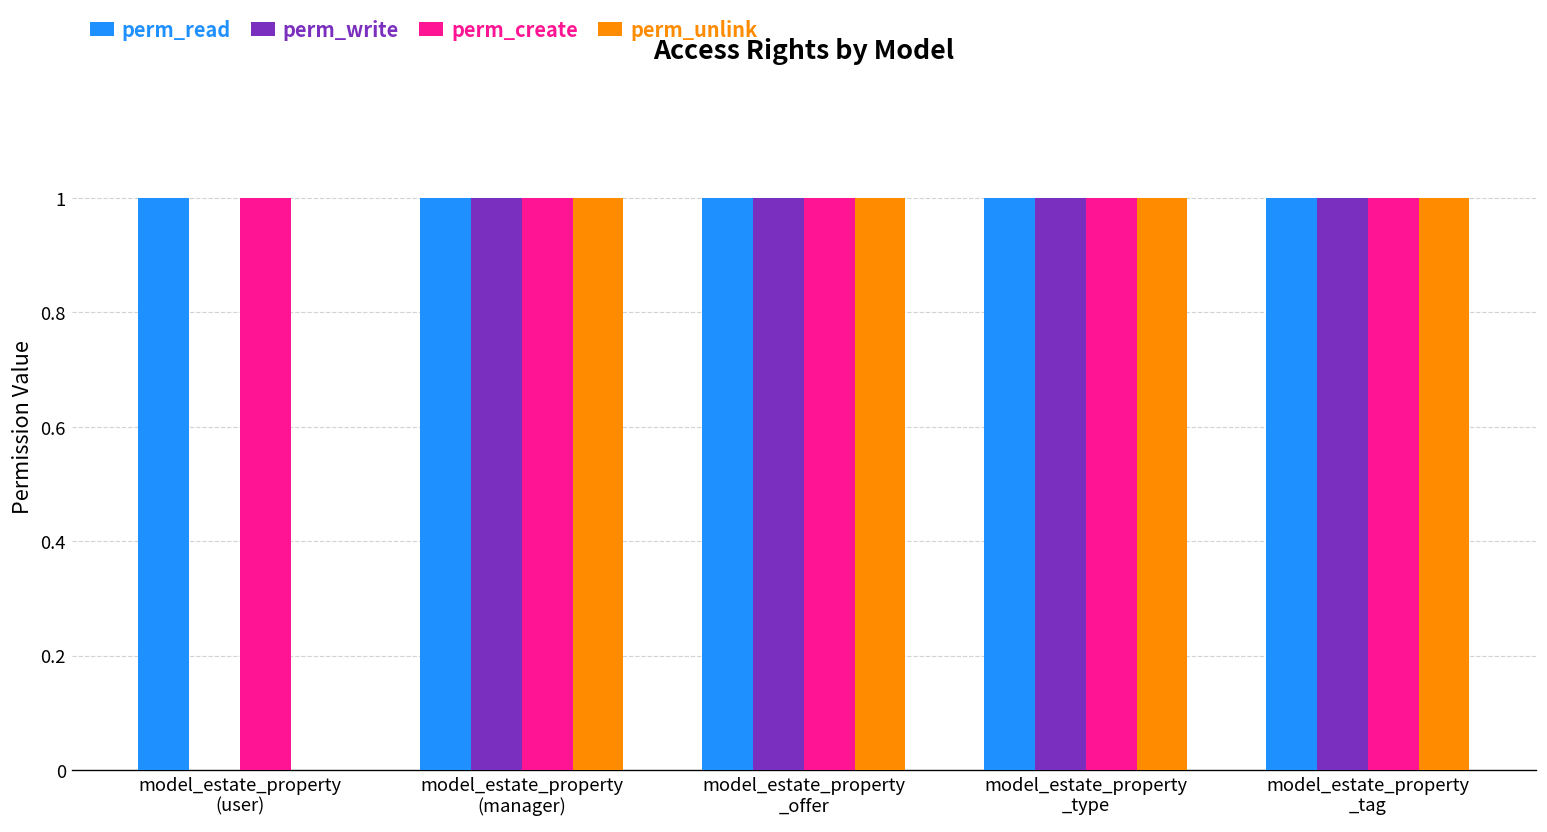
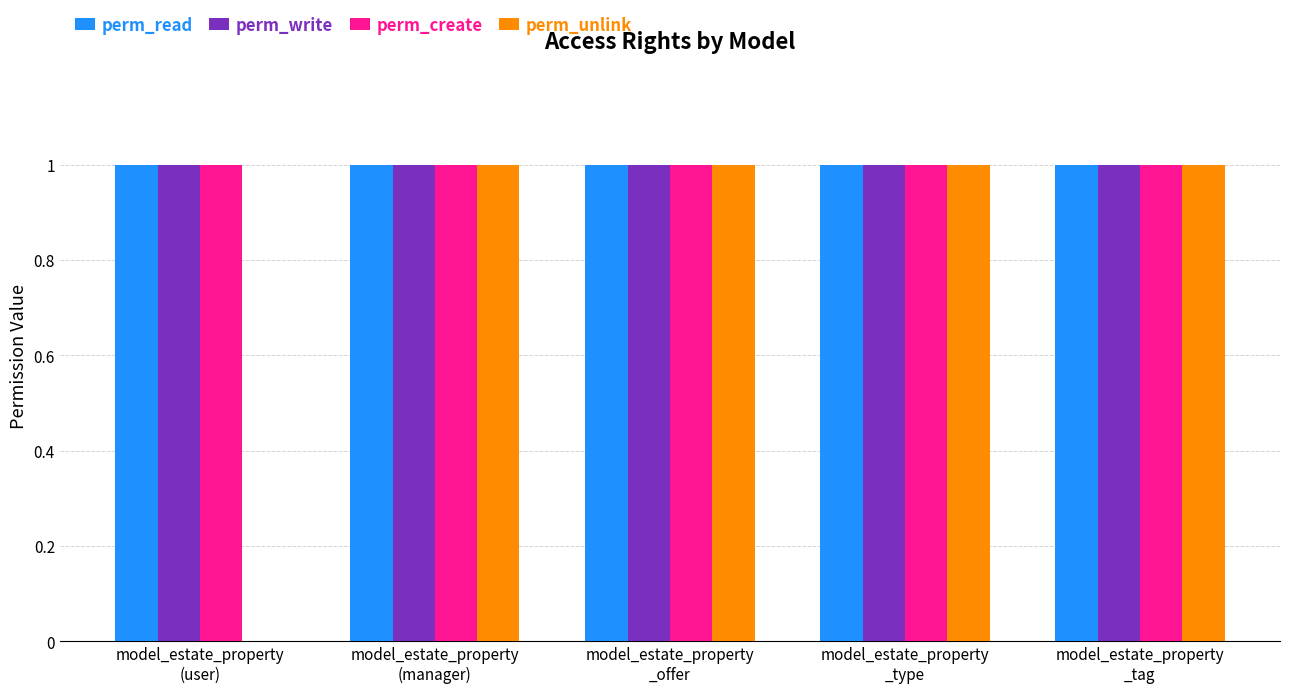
  {
    "perm_read": {
      "model_estate_property (user)": 1,
      "model_estate_property (manager)": 1,
      "model_estate_property _offer": 1,
      "model_estate_property _type": 1,
      "model_estate_property _tag": 1
    },
    "perm_write": {
-     "model_estate_property (user)": 0,
+     "model_estate_property (user)": 1,
      "model_estate_property (manager)": 1,
      "model_estate_property _offer": 1,
      "model_estate_property _type": 1,
      "model_estate_property _tag": 1
    },
    "perm_create": {
      "model_estate_property (user)": 1,
      "model_estate_property (manager)": 1,
      "model_estate_property _offer": 1,
      "model_estate_property _type": 1,
      "model_estate_property _tag": 1
    },
    "perm_unlink": {
      "model_estate_property (user)": 0,
      "model_estate_property (manager)": 1,
      "model_estate_property _offer": 1,
      "model_estate_property _type": 1,
      "model_estate_property _tag": 1
    }
  }
